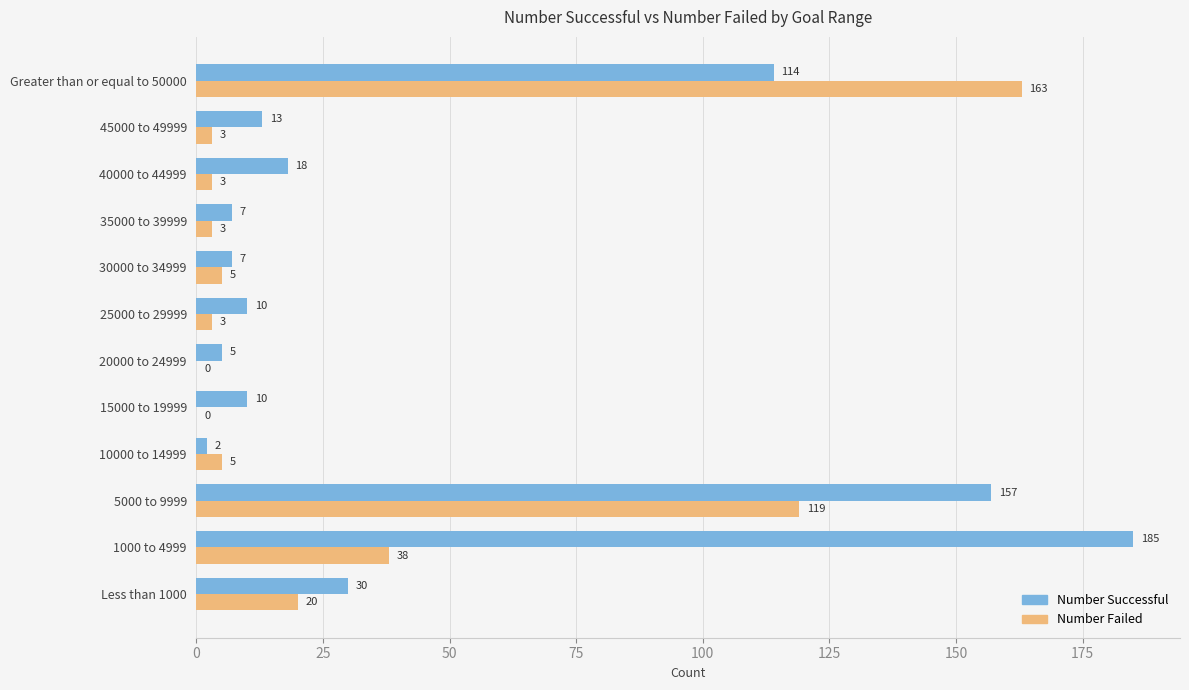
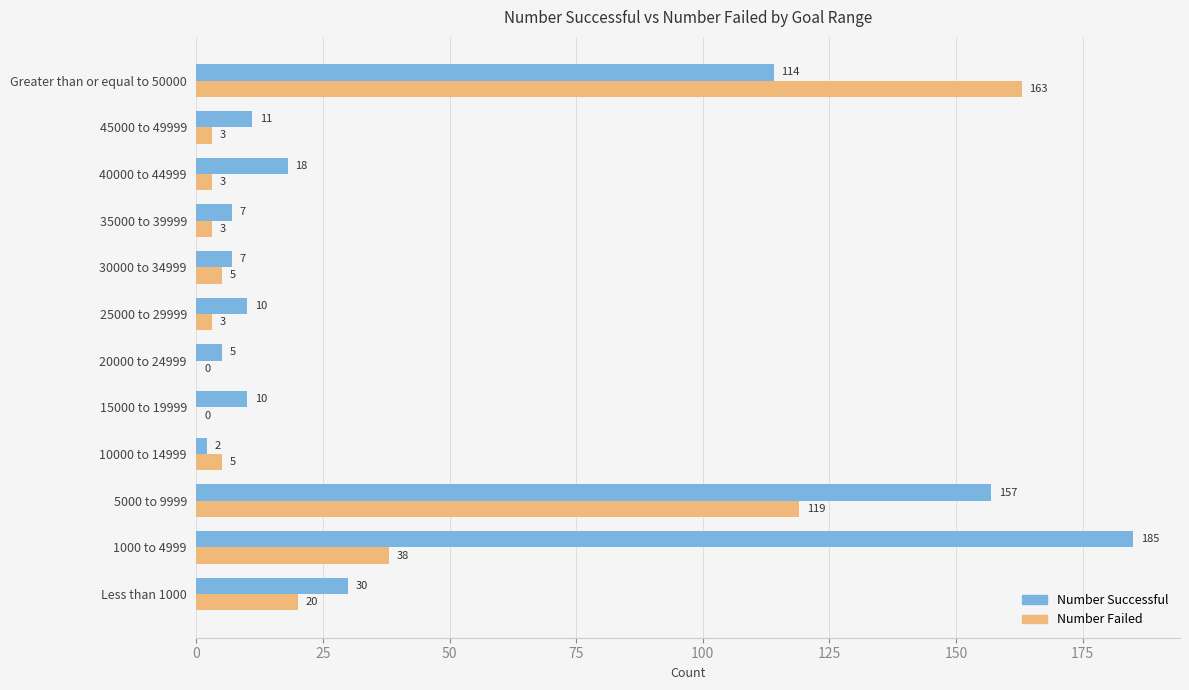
  {
    "Number Successful": {
      "Greater than or equal to 50000": 114,
-     "45000 to 49999": 13,
+     "45000 to 49999": 11,
      "40000 to 44999": 18,
      "35000 to 39999": 7,
      "30000 to 34999": 7,
      "25000 to 29999": 10,
      "20000 to 24999": 5,
      "15000 to 19999": 10,
      "10000 to 14999": 2,
      "5000 to 9999": 157,
      "1000 to 4999": 185,
      "Less than 1000": 30
    },
    "Number Failed": {
      "Greater than or equal to 50000": 163,
      "45000 to 49999": 3,
      "40000 to 44999": 3,
      "35000 to 39999": 3,
      "30000 to 34999": 5,
      "25000 to 29999": 3,
      "20000 to 24999": 0,
      "15000 to 19999": 0,
      "10000 to 14999": 5,
      "5000 to 9999": 119,
      "1000 to 4999": 38,
      "Less than 1000": 20
    }
  }
